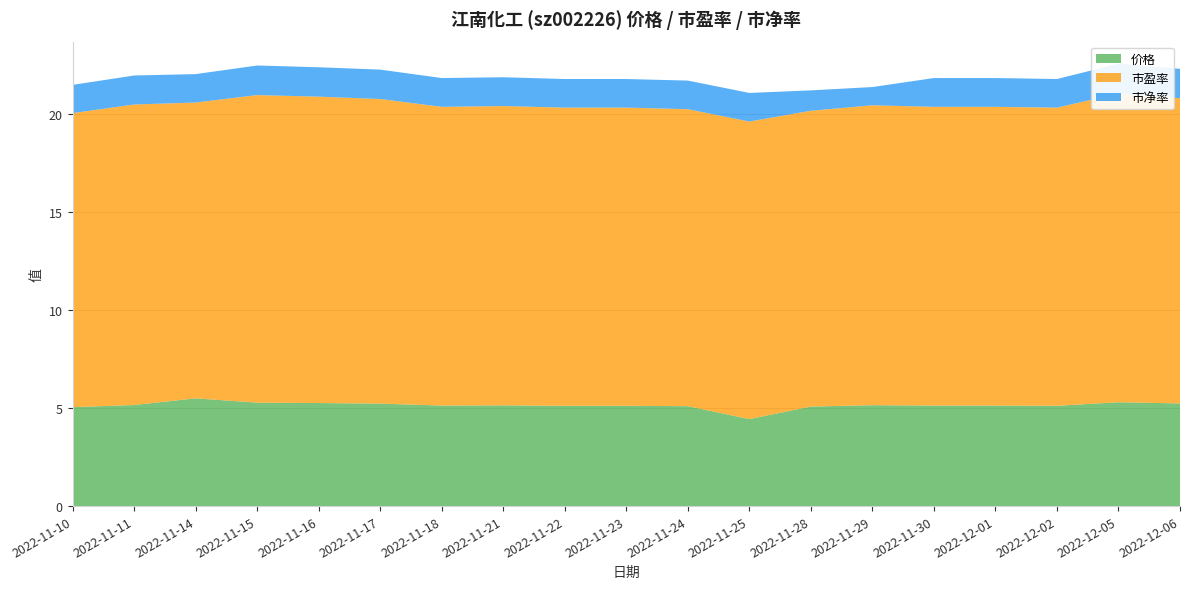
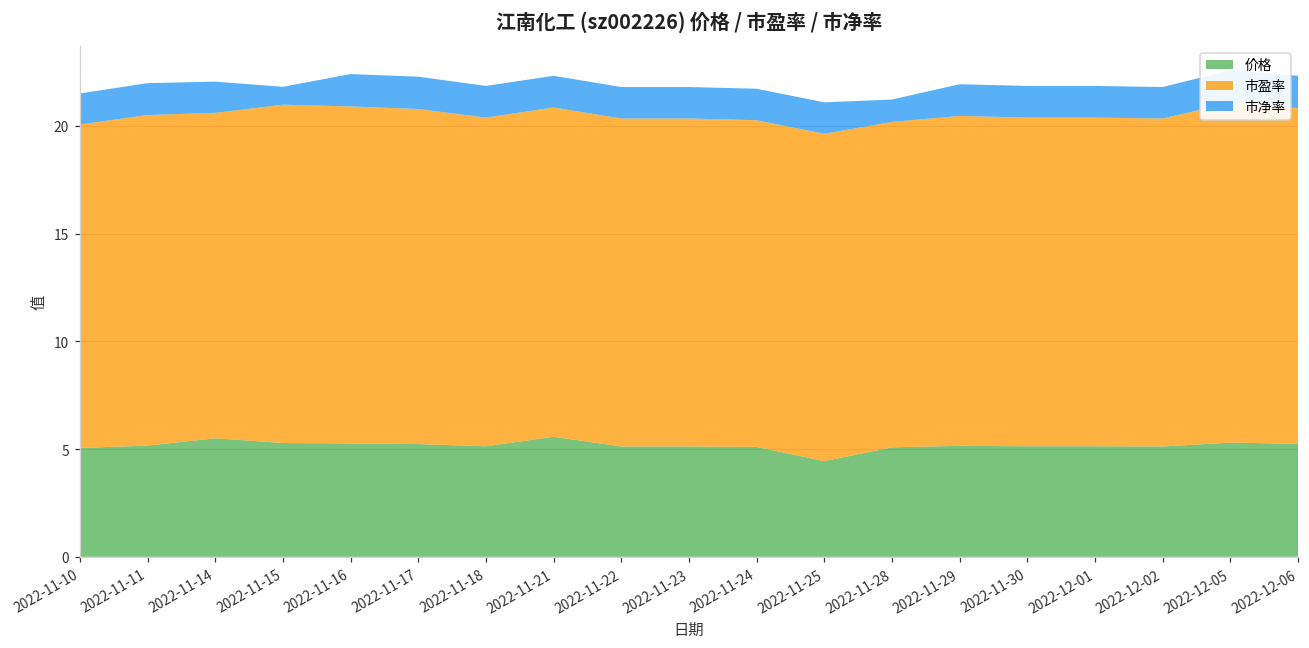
  {
    "价格": {
      "2022-11-10": 5.1,
      "2022-11-11": 5.2,
      "2022-11-14": 5.5,
      "2022-11-15": 5.3,
      "2022-11-16": 5.3,
      "2022-11-17": 5.2,
      "2022-11-18": 5.1,
-     "2022-11-21": 5.1,
+     "2022-11-21": 5.6,
      "2022-11-22": 5.1,
      "2022-11-23": 5.1,
      "2022-11-24": 5.1,
      "2022-11-25": 4.4,
      "2022-11-28": 5.1,
      "2022-11-29": 5.2,
      "2022-11-30": 5.1,
      "2022-12-01": 5.1,
      "2022-12-02": 5.1,
      "2022-12-05": 5.3,
      "2022-12-06": 5.2
    },
    "市盈率": {
      "2022-11-10": 15.0,
      "2022-11-11": 15.3,
      "2022-11-14": 15.1,
      "2022-11-15": 15.7,
      "2022-11-16": 15.6,
      "2022-11-17": 15.6,
      "2022-11-18": 15.3,
      "2022-11-21": 15.3,
      "2022-11-22": 15.2,
      "2022-11-23": 15.2,
      "2022-11-24": 15.2,
      "2022-11-25": 15.2,
      "2022-11-28": 15.1,
      "2022-11-29": 15.3,
      "2022-11-30": 15.3,
      "2022-12-01": 15.3,
      "2022-12-02": 15.2,
      "2022-12-06": 15.6
    },
    "市净率": {
      "2022-11-10": 1.4,
      "2022-11-11": 1.5,
      "2022-11-14": 1.4,
-     "2022-11-15": 1.5,
+     "2022-11-15": 0.8,
      "2022-11-16": 1.5,
      "2022-11-17": 1.5,
      "2022-11-18": 1.5,
      "2022-11-21": 1.5,
      "2022-11-22": 1.5,
      "2022-11-23": 1.5,
      "2022-11-24": 1.5,
      "2022-11-25": 1.5,
      "2022-11-28": 1.0,
-     "2022-11-29": 0.9,
+     "2022-11-29": 1.5,
      "2022-11-30": 1.5,
      "2022-12-01": 1.5,
      "2022-12-02": 1.5,
      "2022-12-06": 1.5
    }
  }
